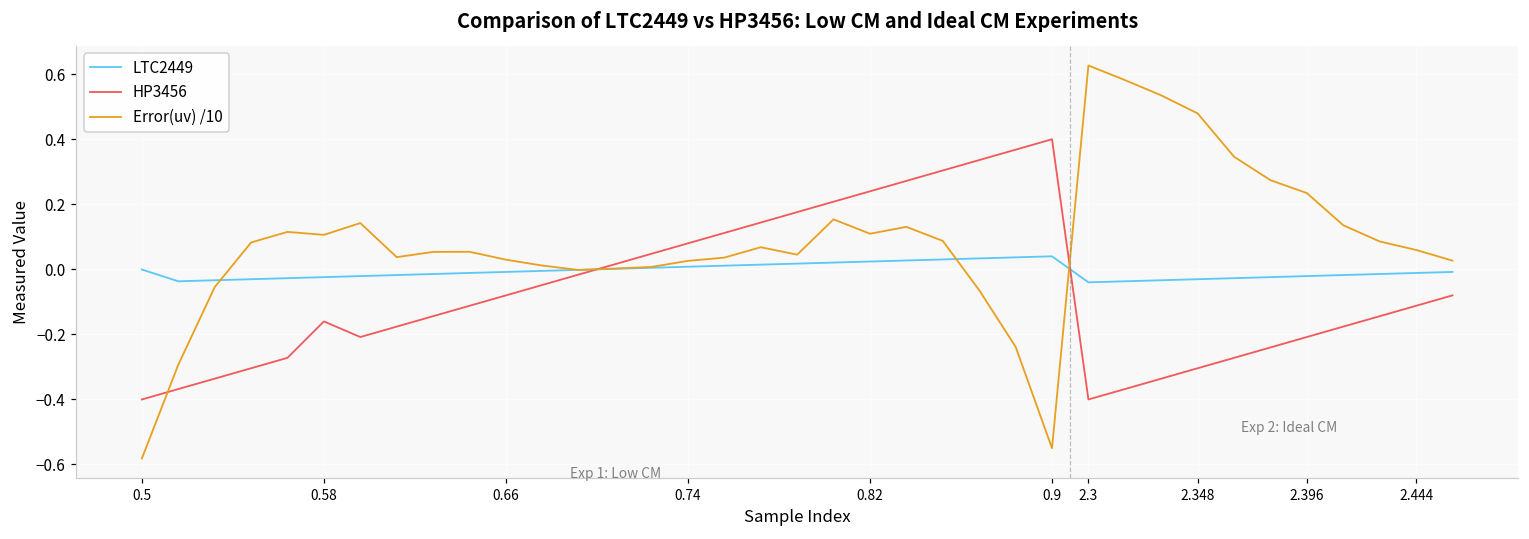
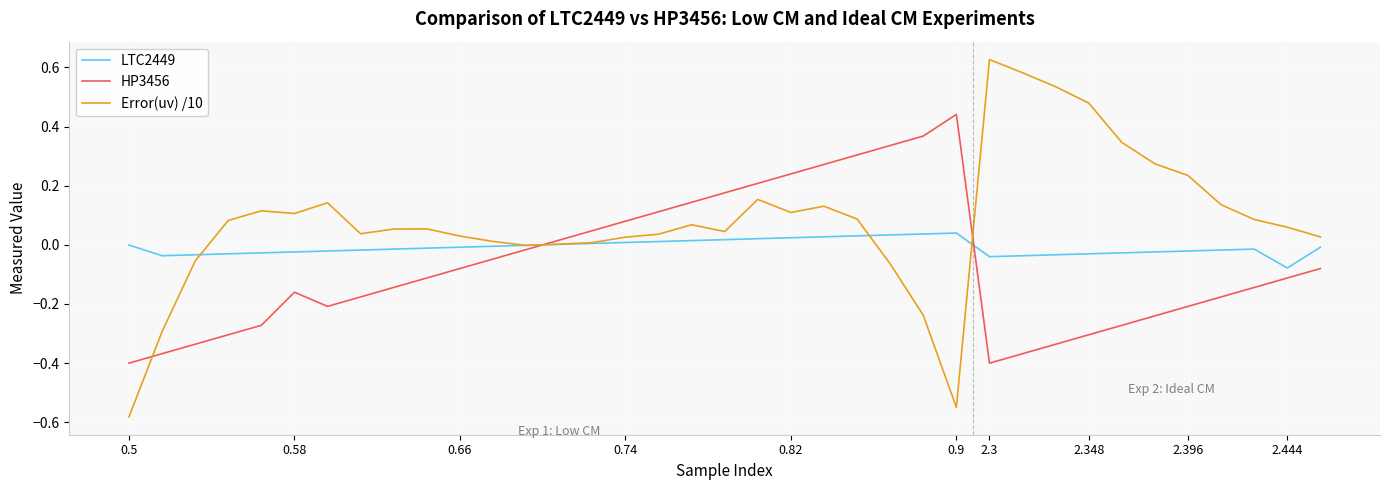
  {
    "LTC2449": {
      "0.5": 0.00,
      "0.58": -0.02,
      "0.66": -0.01,
      "0.74": 0.01,
      "0.82": 0.02,
      "0.9": 0.04,
      "2.3": -0.04,
      "2.348": -0.03,
      "2.396": -0.02,
-     "2.444": -0.01
+     "2.444": -0.08
    },
    "HP3456": {
      "0.5": -0.40,
      "0.58": -0.16,
      "0.66": -0.08,
      "0.74": 0.08,
      "0.82": 0.24,
-     "0.9": 0.40,
+     "0.9": 0.44,
      "2.3": -0.40,
      "2.348": -0.30,
      "2.396": -0.21,
      "2.444": -0.11
    },
    "Error(uv) /10": {
      "0.5": -0.58,
      "0.58": 0.11,
      "0.66": 0.03,
      "0.74": 0.03,
      "0.82": 0.11,
      "0.9": -0.55,
      "2.3": 0.63,
      "2.348": 0.48,
      "2.396": 0.23,
      "2.444": 0.06
    }
  }
